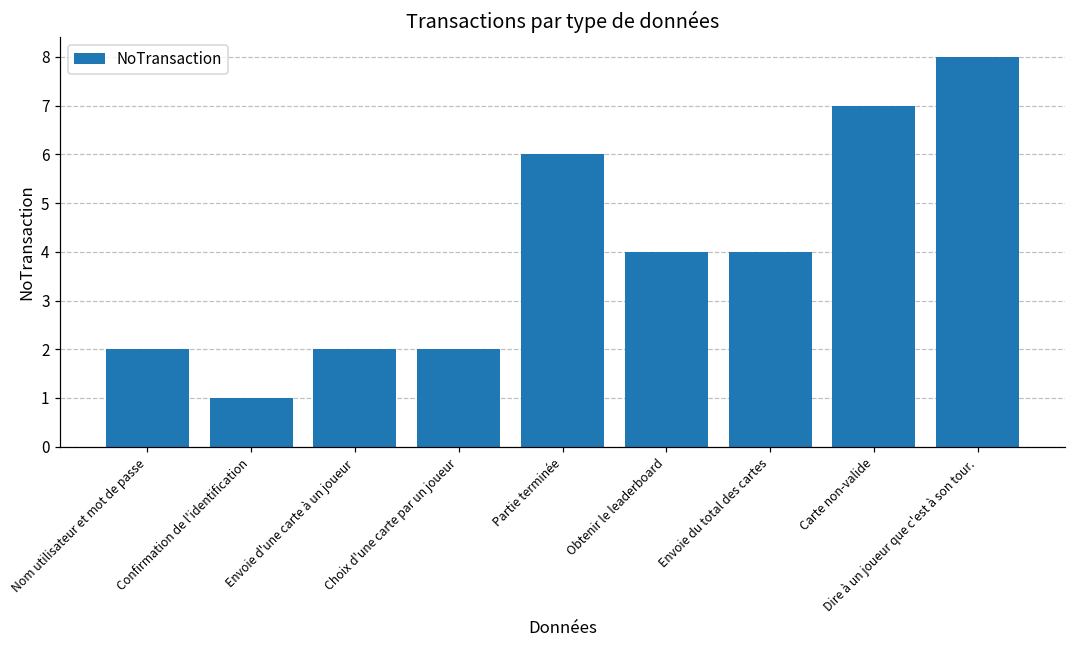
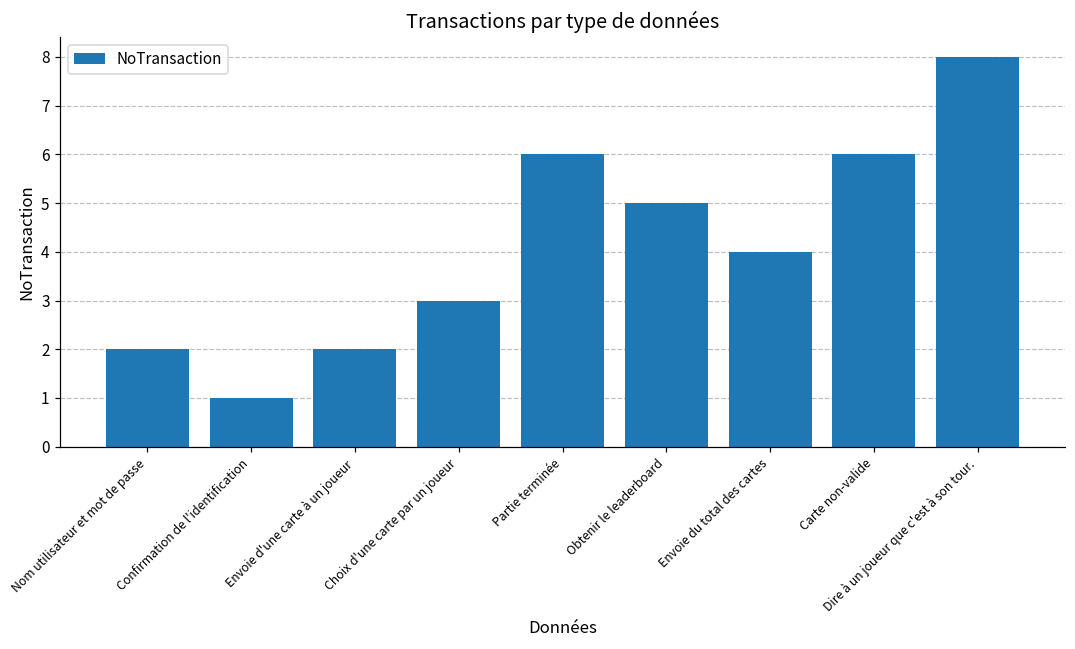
  {
    "Nom utilisateur et mot de passe": 2,
    "Confirmation de l'identification": 1,
    "Envoie d'une carte à un joueur": 2,
-   "Choix d'une carte par un joueur": 2,
+   "Choix d'une carte par un joueur": 3,
    "Partie terminée": 6,
-   "Obtenir le leaderboard": 4,
+   "Obtenir le leaderboard": 5,
    "Envoie du total des cartes": 4,
-   "Carte non-valide": 7,
+   "Carte non-valide": 6,
    "Dire à un joueur que c'est à son tour.": 8
  }
